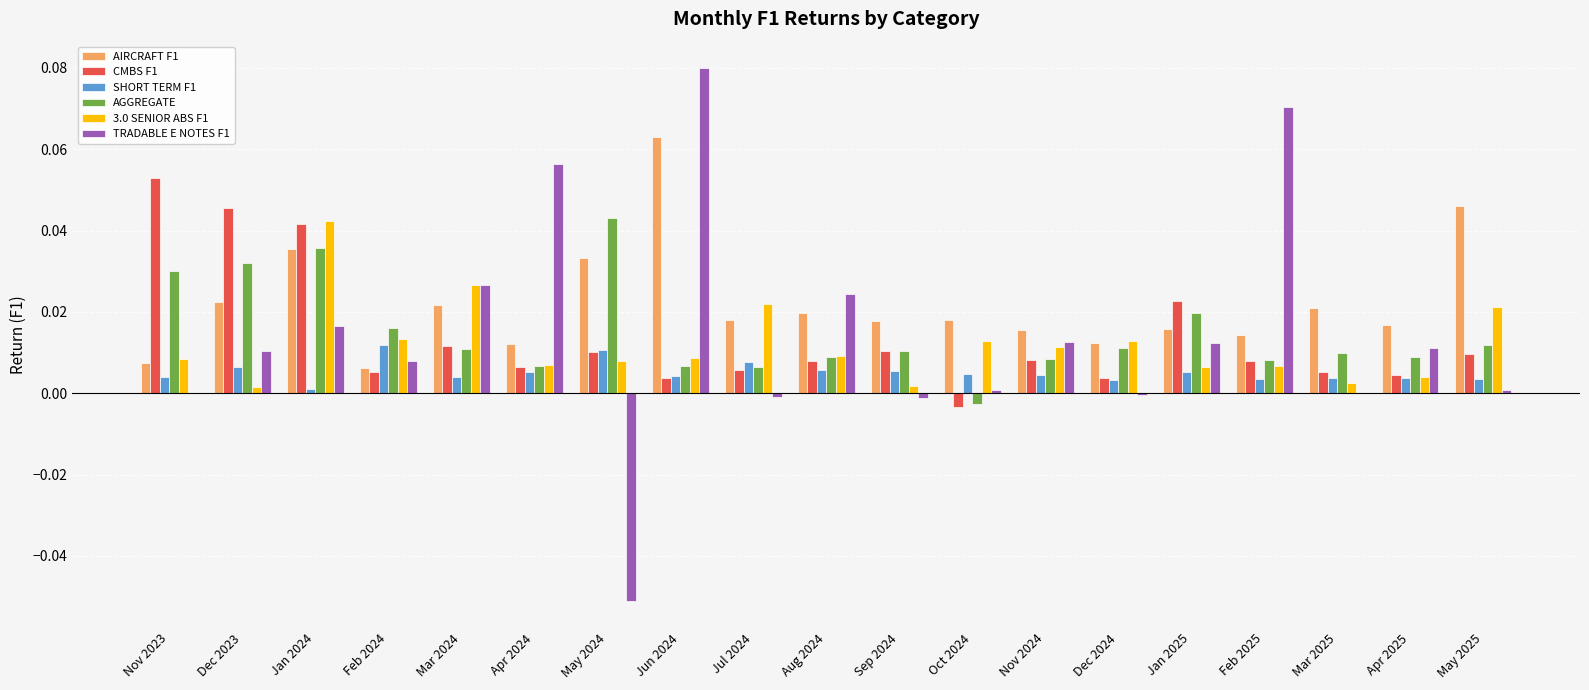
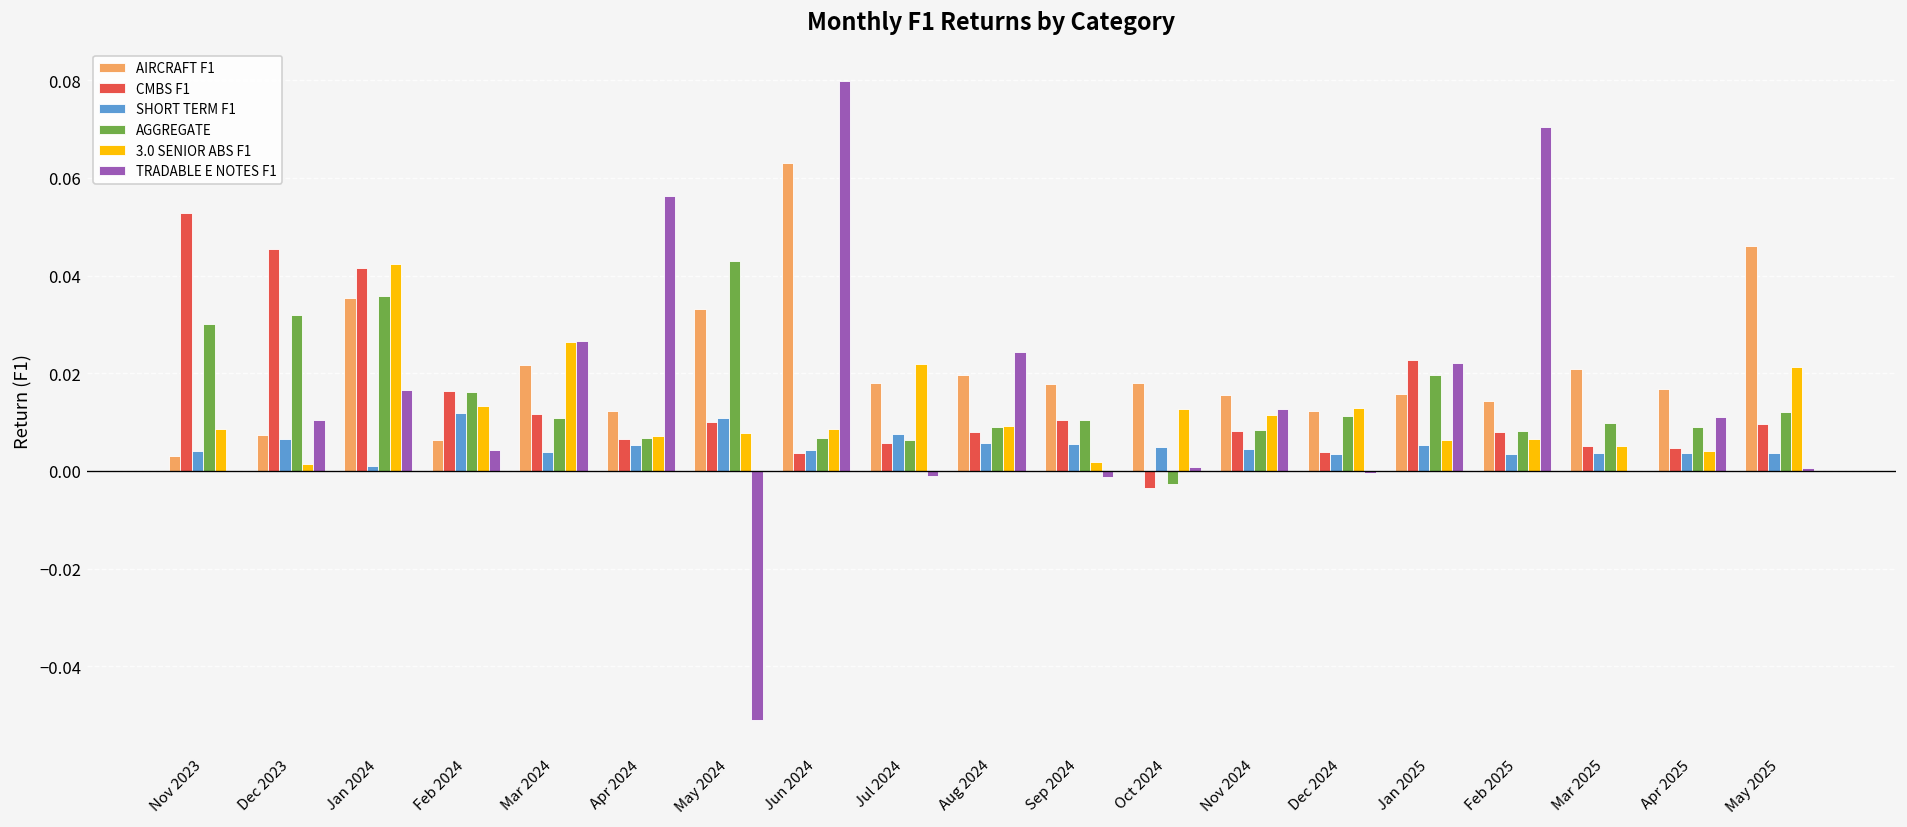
  {
    "AIRCRAFT F1": {
-     "Nov 2023": 0.008,
-     "Dec 2023": 0.023,
+     "Nov 2023": 0.003,
+     "Dec 2023": 0.007,
      "Jan 2024": 0.035,
      "Feb 2024": 0.006,
      "Mar 2024": 0.022,
      "Apr 2024": 0.012,
      "May 2024": 0.033,
      "Jun 2024": 0.063,
      "Jul 2024": 0.018,
      "Aug 2024": 0.020,
      "Sep 2024": 0.018,
      "Oct 2024": 0.018,
      "Nov 2024": 0.016,
      "Dec 2024": 0.012,
      "Jan 2025": 0.016,
      "Feb 2025": 0.014,
      "Mar 2025": 0.021,
      "Apr 2025": 0.017,
      "May 2025": 0.046
    },
    "CMBS F1": {
      "Nov 2023": 0.053,
      "Dec 2023": 0.046,
      "Jan 2024": 0.041,
-     "Feb 2024": 0.005,
+     "Feb 2024": 0.016,
      "Mar 2024": 0.012,
      "Apr 2024": 0.006,
      "May 2024": 0.010,
      "Jun 2024": 0.004,
      "Jul 2024": 0.006,
      "Aug 2024": 0.008,
      "Sep 2024": 0.010,
      "Oct 2024": -0.003,
      "Nov 2024": 0.008,
      "Dec 2024": 0.004,
      "Jan 2025": 0.023,
      "Feb 2025": 0.008,
      "Mar 2025": 0.005,
      "Apr 2025": 0.005,
      "May 2025": 0.010
    },
    "SHORT TERM F1": {
      "Nov 2023": 0.004,
      "Dec 2023": 0.007,
      "Jan 2024": 0.001,
      "Feb 2024": 0.012,
      "Mar 2024": 0.004,
      "Apr 2024": 0.005,
      "May 2024": 0.011,
      "Jun 2024": 0.004,
      "Jul 2024": 0.008,
      "Aug 2024": 0.006,
      "Sep 2024": 0.005,
      "Oct 2024": 0.005,
      "Nov 2024": 0.005,
      "Dec 2024": 0.003,
      "Jan 2025": 0.005,
      "Feb 2025": 0.003,
      "Mar 2025": 0.004,
      "Apr 2025": 0.004,
      "May 2025": 0.004
    },
    "AGGREGATE": {
      "Nov 2023": 0.030,
      "Dec 2023": 0.032,
      "Jan 2024": 0.036,
      "Feb 2024": 0.016,
      "Mar 2024": 0.011,
      "Apr 2024": 0.007,
      "May 2024": 0.043,
      "Jun 2024": 0.007,
      "Jul 2024": 0.006,
      "Aug 2024": 0.009,
      "Sep 2024": 0.010,
      "Oct 2024": -0.003,
      "Nov 2024": 0.008,
      "Dec 2024": 0.011,
      "Jan 2025": 0.020,
      "Feb 2025": 0.008,
      "Mar 2025": 0.010,
      "Apr 2025": 0.009,
      "May 2025": 0.012
    },
    "3.0 SENIOR ABS F1": {
      "Nov 2023": 0.008,
      "Dec 2023": 0.001,
      "Jan 2024": 0.042,
      "Feb 2024": 0.013,
      "Mar 2024": 0.027,
      "Apr 2024": 0.007,
      "May 2024": 0.008,
      "Jun 2024": 0.009,
      "Jul 2024": 0.022,
      "Aug 2024": 0.009,
      "Sep 2024": 0.002,
      "Oct 2024": 0.013,
      "Nov 2024": 0.011,
      "Dec 2024": 0.013,
      "Jan 2025": 0.006,
      "Feb 2025": 0.007,
-     "Mar 2025": 0.003,
+     "Mar 2025": 0.005,
      "Apr 2025": 0.004,
      "May 2025": 0.021
    },
    "TRADABLE E NOTES F1": {
      "Nov 2023": 0.000,
      "Dec 2023": 0.010,
      "Jan 2024": 0.017,
-     "Feb 2024": 0.008,
+     "Feb 2024": 0.004,
      "Mar 2024": 0.027,
      "Apr 2024": 0.056,
      "May 2024": -0.051,
      "Jun 2024": 0.080,
      "Jul 2024": -0.001,
      "Aug 2024": 0.024,
      "Sep 2024": -0.001,
      "Oct 2024": 0.001,
      "Nov 2024": 0.013,
-     "Jan 2025": 0.012,
+     "Jan 2025": 0.022,
      "Feb 2025": 0.070,
      "Apr 2025": 0.011,
      "May 2025": 0.001
    }
  }
